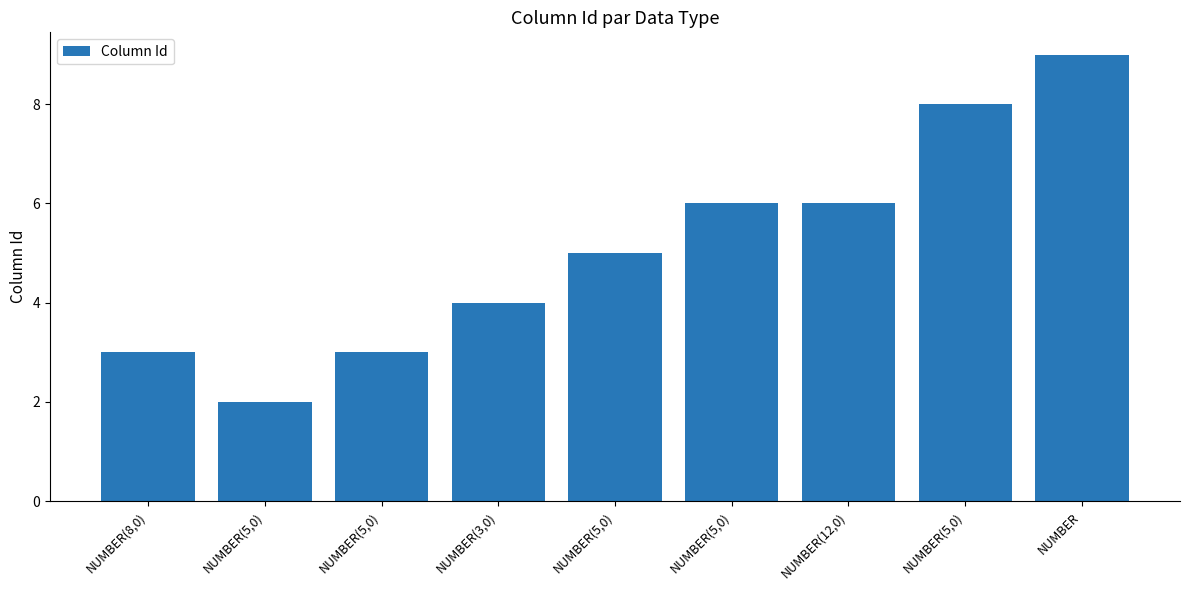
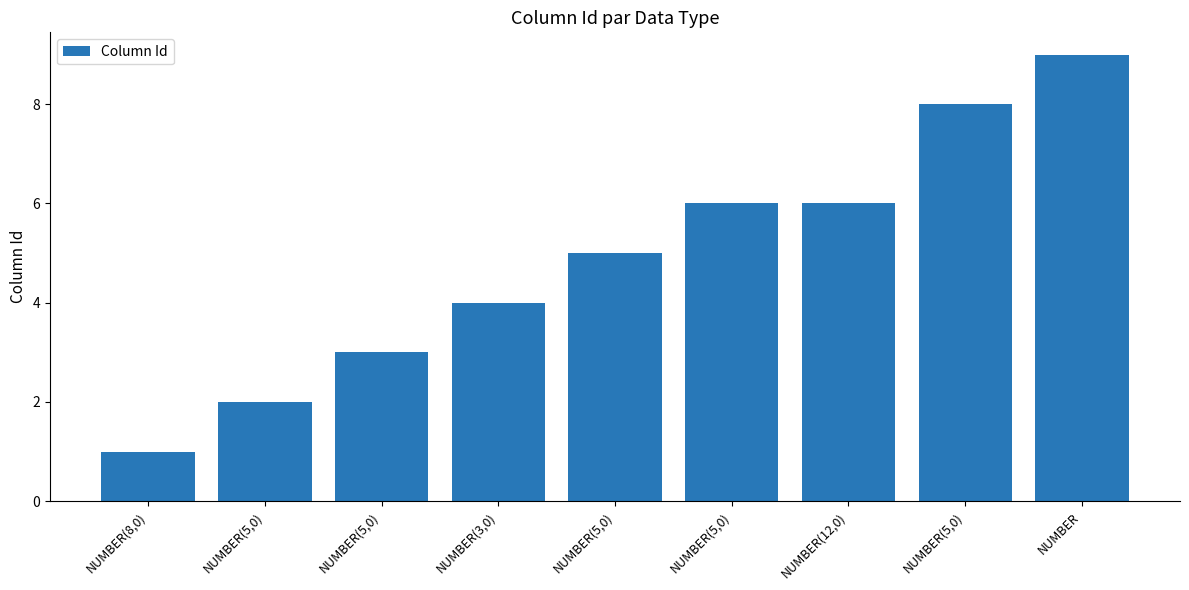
  {
-   "NUMBER(8,0)": 3,
+   "NUMBER(8,0)": 1,
    "NUMBER(3,0)": 4,
    "NUMBER(12,0)": 6,
    "NUMBER": 9
  }
